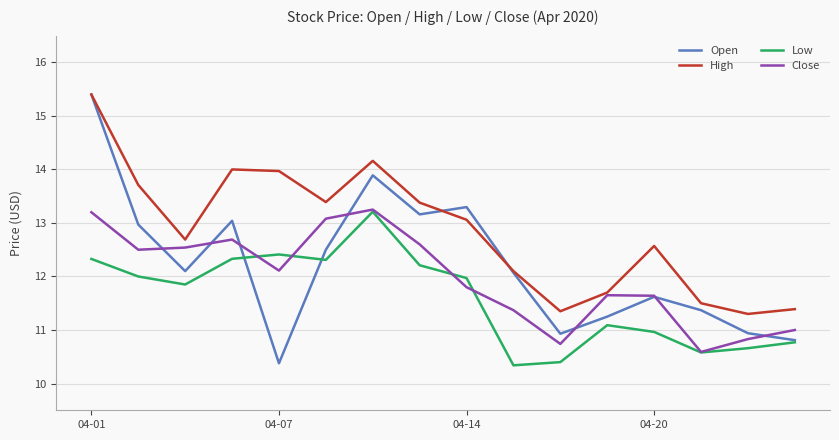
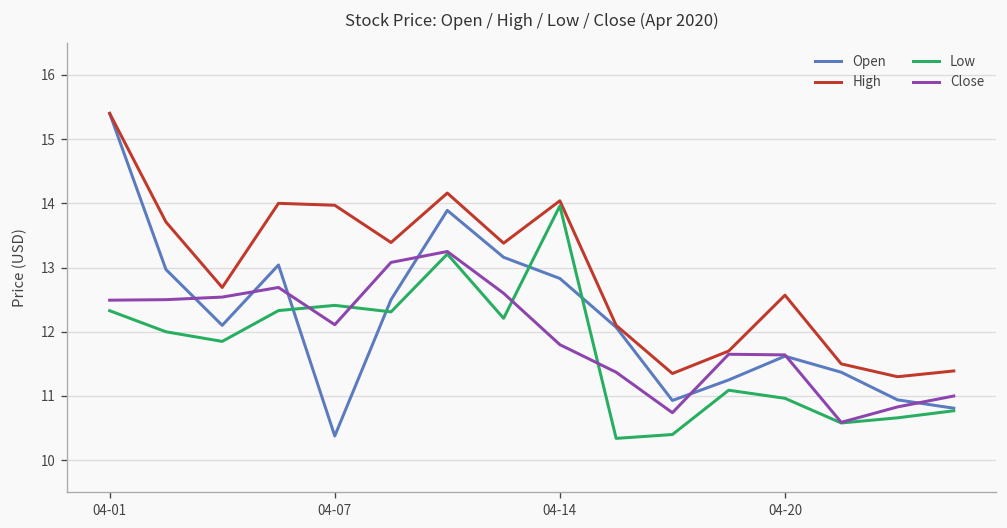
  {
    "Open": {
      "04-07": 10.4,
-     "04-14": 13.3
+     "04-14": 12.8
    },
    "High": {
      "04-07": 14.0,
-     "04-14": 13.1,
+     "04-14": 14.0,
      "04-20": 12.6
    },
    "Low": {
      "04-01": 12.3,
      "04-07": 12.4,
-     "04-14": 12.0,
+     "04-14": 14.0,
      "04-20": 11.0
    },
    "Close": {
-     "04-01": 13.2,
+     "04-01": 12.5,
      "04-07": 12.1,
      "04-14": 11.8
    }
  }
